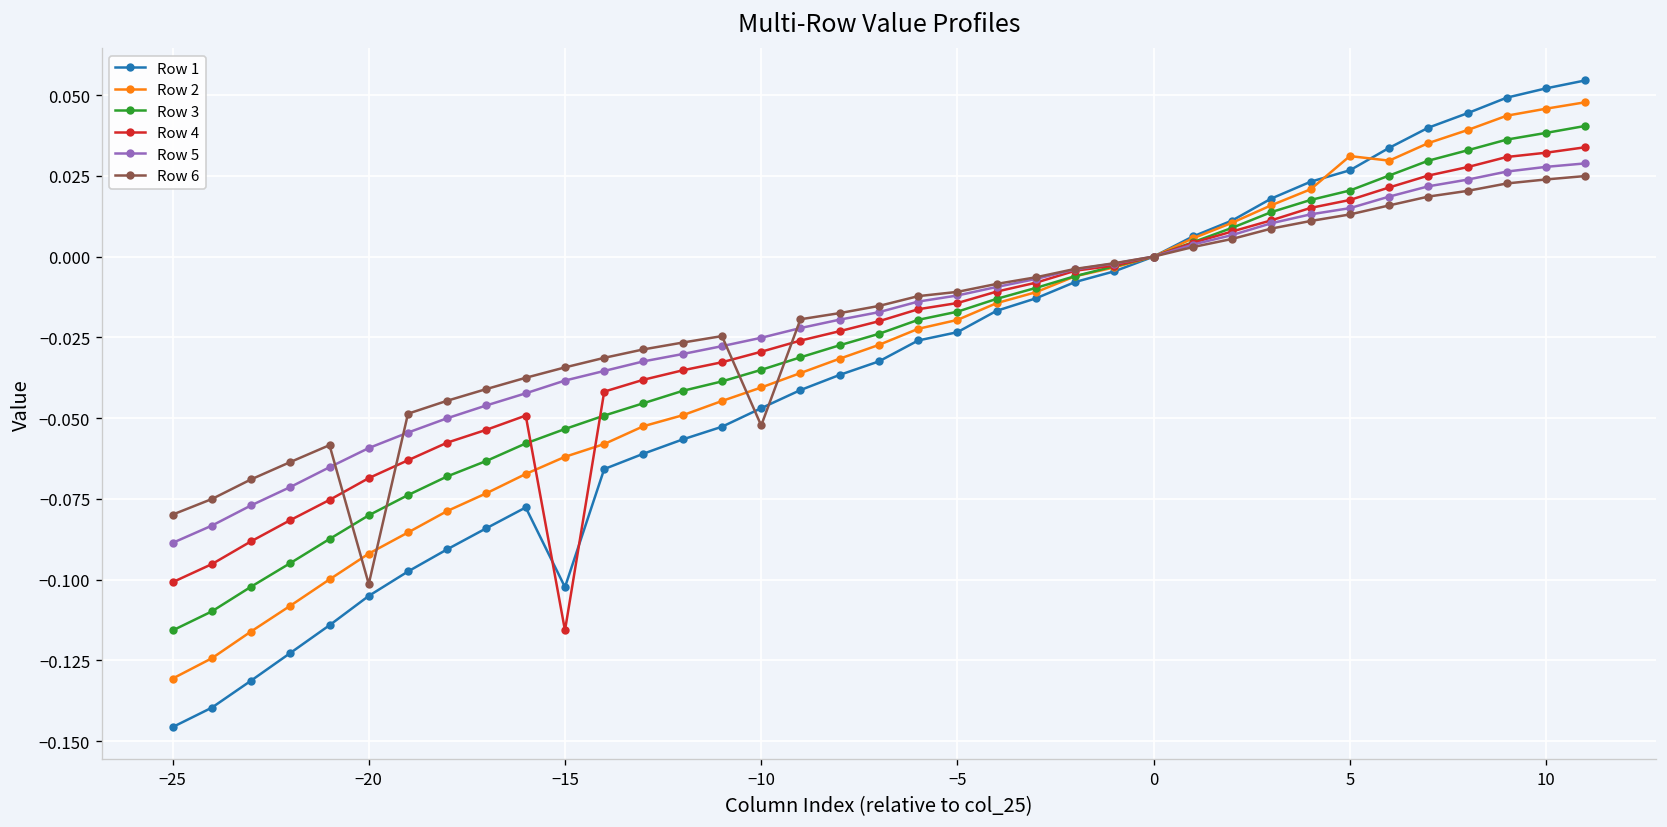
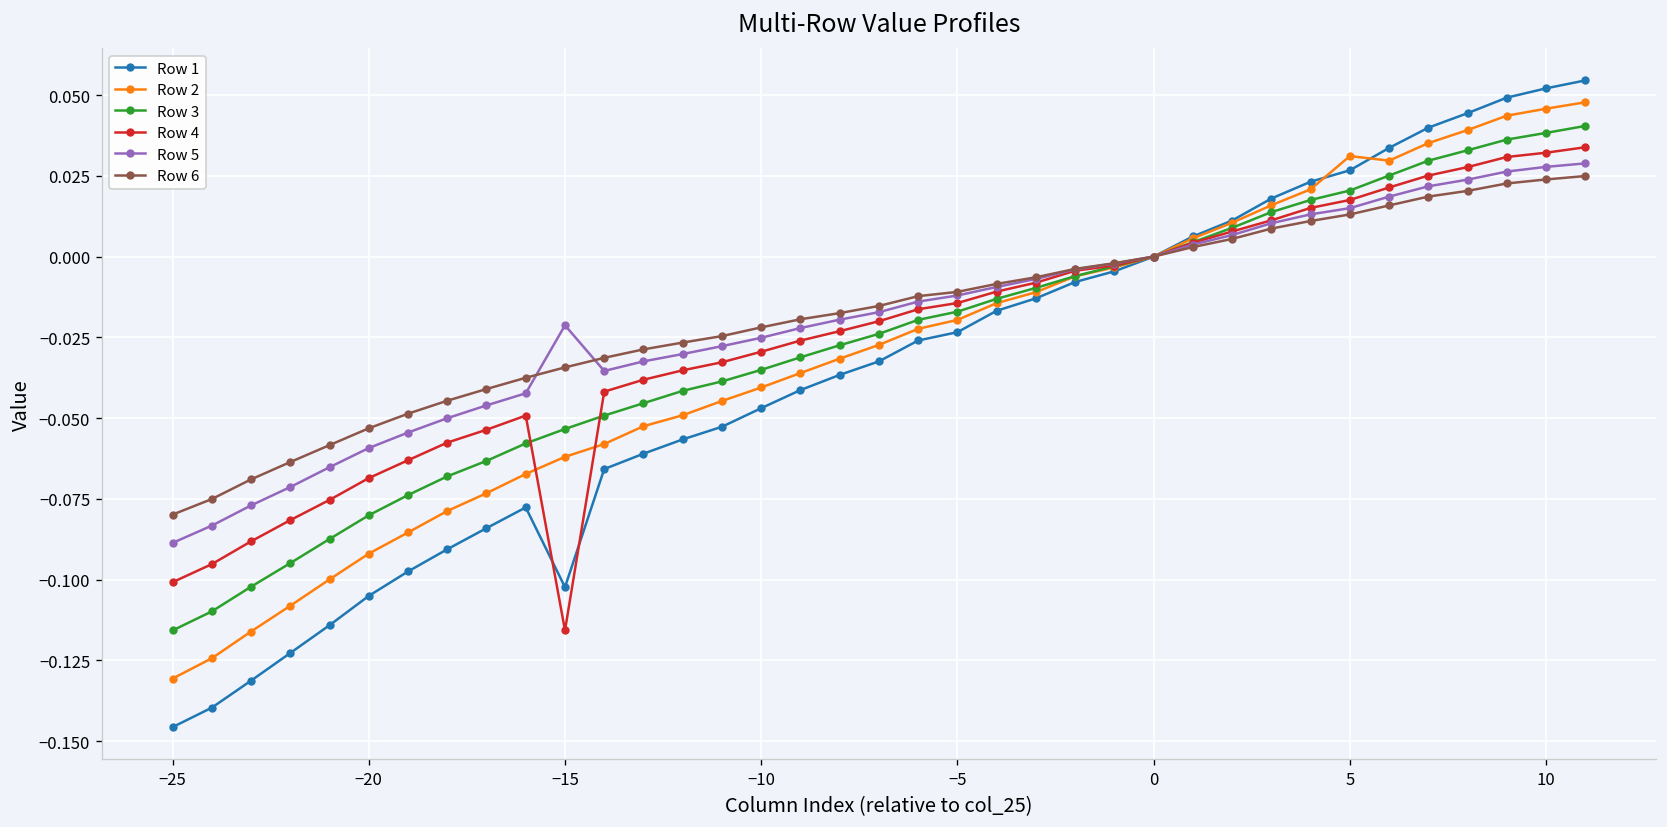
  {
    "Row 1": {
      "−25": -0.146,
      "−20": -0.105,
      "−15": -0.102,
      "−10": -0.047,
      "−5": -0.023,
      "5": 0.027,
      "10": 0.052
    },
    "Row 2": {
      "−25": -0.131,
      "−20": -0.092,
      "−15": -0.062,
      "−10": -0.041,
      "−5": -0.020,
      "5": 0.031,
      "10": 0.046
    },
    "Row 3": {
      "−25": -0.116,
      "−20": -0.080,
      "−15": -0.053,
      "−10": -0.035,
      "−5": -0.017,
      "5": 0.020,
      "10": 0.038
    },
    "Row 4": {
      "−25": -0.101,
      "−20": -0.069,
      "−15": -0.116,
      "−10": -0.029,
      "−5": -0.014,
      "5": 0.018,
      "10": 0.032
    },
    "Row 5": {
      "−25": -0.089,
      "−20": -0.059,
-     "−15": -0.038,
+     "−15": -0.021,
      "−10": -0.025,
      "−5": -0.012,
      "5": 0.015,
      "10": 0.028
    },
    "Row 6": {
      "−25": -0.080,
-     "−20": -0.101,
+     "−20": -0.053,
      "−15": -0.034,
-     "−10": -0.052,
+     "−10": -0.022,
      "−5": -0.011,
      "5": 0.013,
      "10": 0.024
    }
  }
